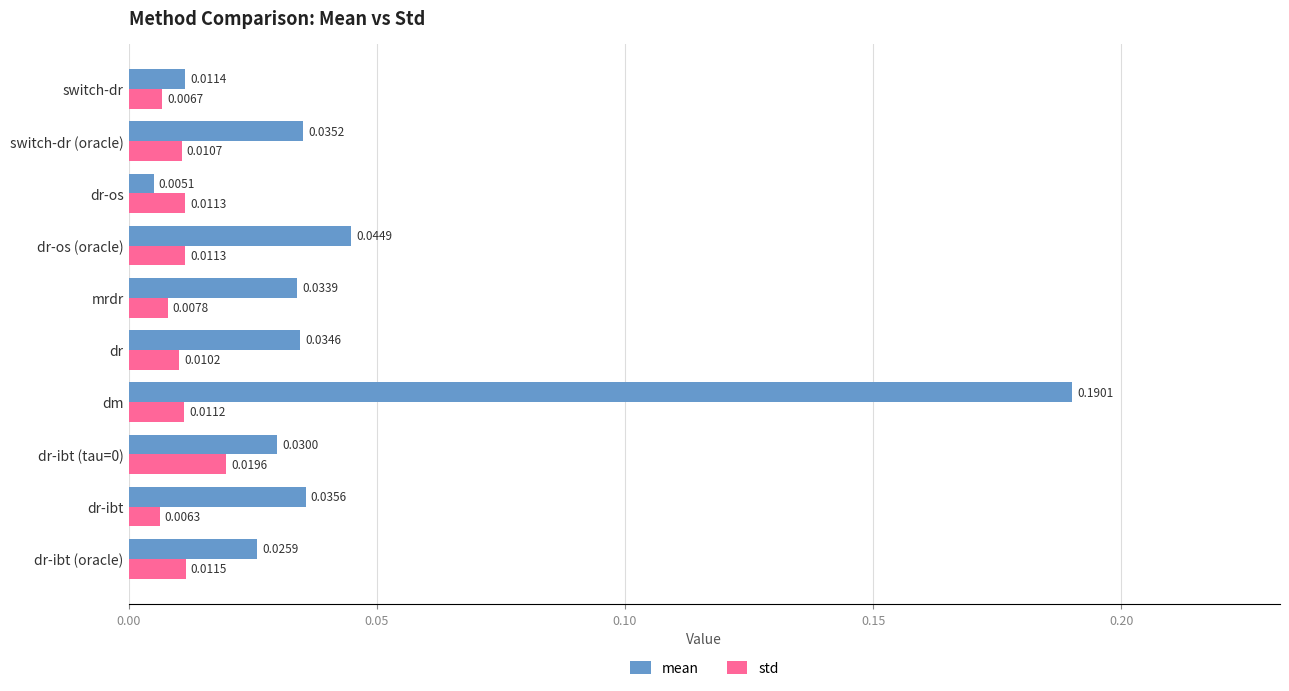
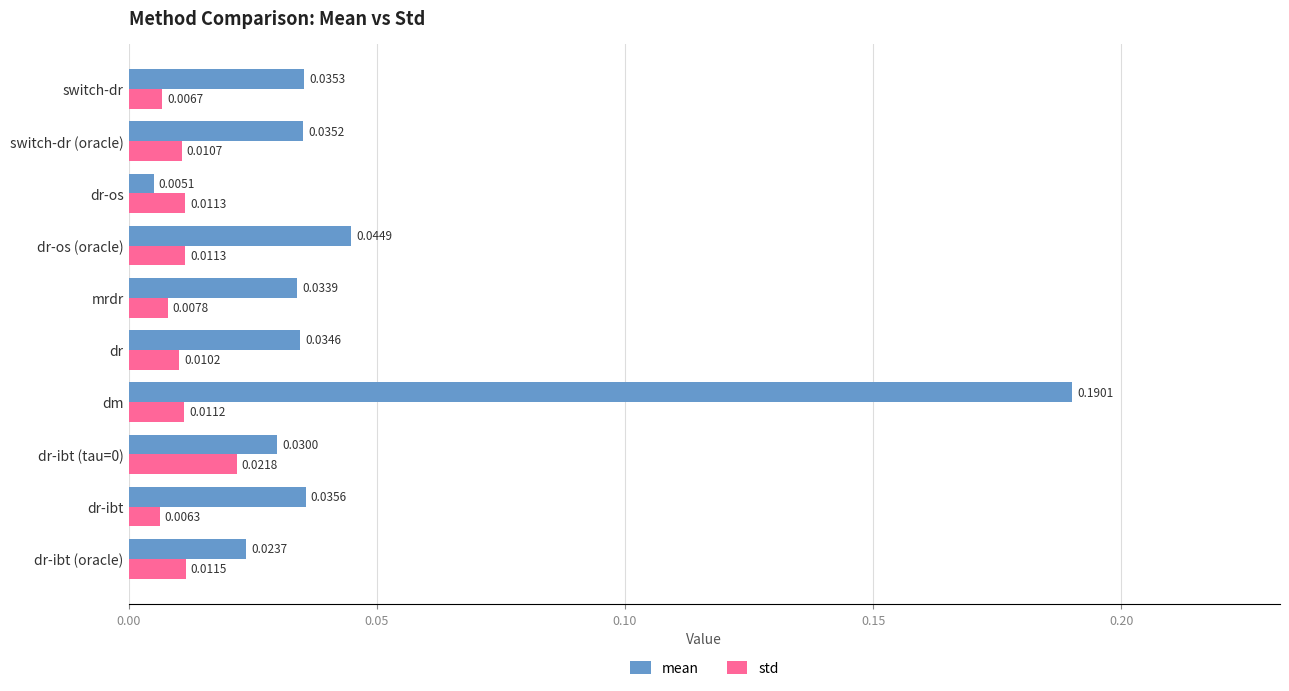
  {
    "mean": {
-     "switch-dr": 0.0114,
+     "switch-dr": 0.0353,
      "switch-dr (oracle)": 0.0352,
      "dr-os": 0.0051,
      "dr-os (oracle)": 0.0449,
      "mrdr": 0.0339,
      "dr": 0.0346,
      "dm": 0.1901,
      "dr-ibt (tau=0)": 0.0300,
      "dr-ibt": 0.0356,
-     "dr-ibt (oracle)": 0.0259
+     "dr-ibt (oracle)": 0.0237
    },
    "std": {
      "switch-dr": 0.0067,
      "switch-dr (oracle)": 0.0107,
      "dr-os": 0.0113,
      "dr-os (oracle)": 0.0113,
      "mrdr": 0.0078,
      "dr": 0.0102,
      "dm": 0.0112,
-     "dr-ibt (tau=0)": 0.0196,
+     "dr-ibt (tau=0)": 0.0218,
      "dr-ibt": 0.0063,
      "dr-ibt (oracle)": 0.0115
    }
  }
